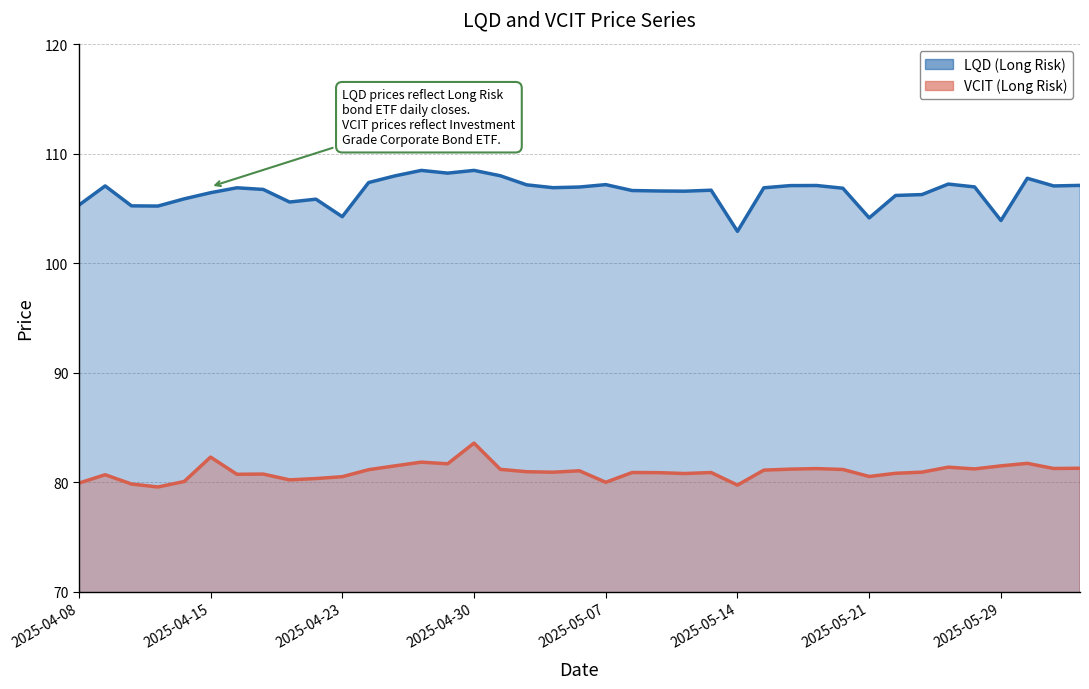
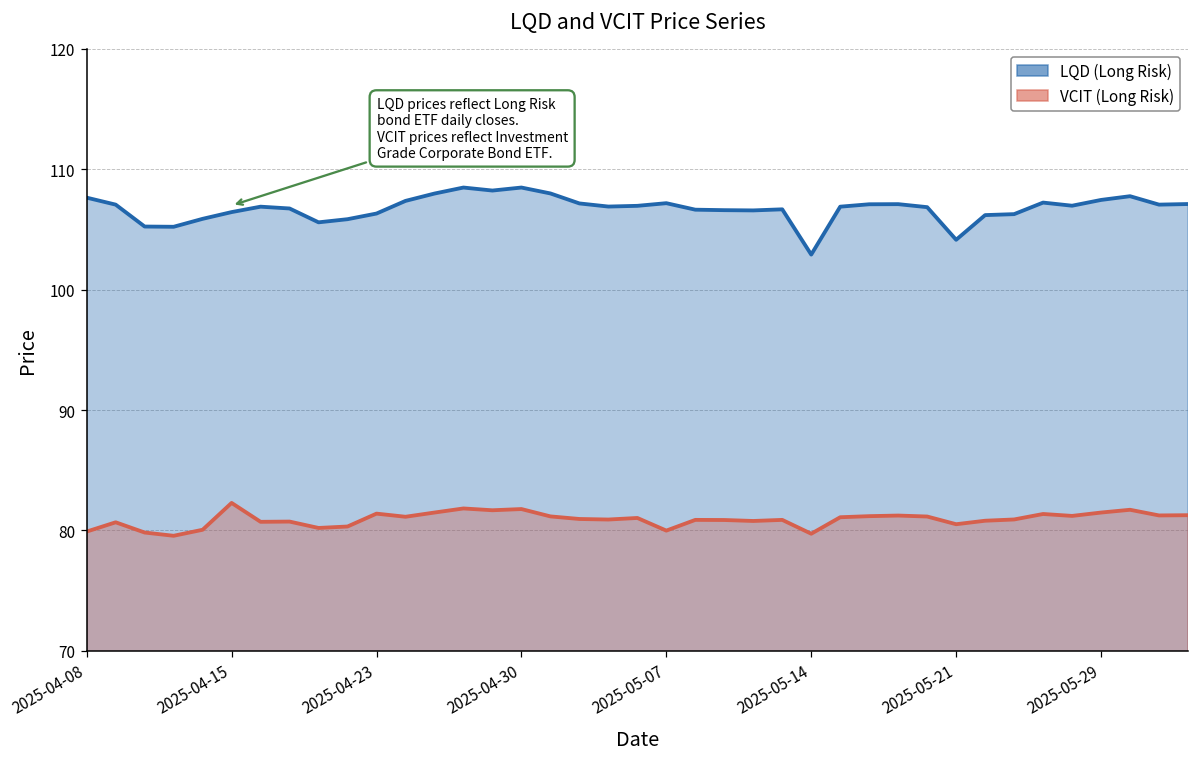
  {
    "LQD (Long Risk)": {
-     "2025-04-08": 105.3,
+     "2025-04-08": 107.7,
      "2025-04-15": 106.5,
-     "2025-04-23": 104.3,
+     "2025-04-23": 106.3,
      "2025-04-30": 108.5,
      "2025-05-07": 107.2,
      "2025-05-14": 102.9,
      "2025-05-21": 104.2,
-     "2025-05-29": 103.9
+     "2025-05-29": 107.5
    },
    "VCIT (Long Risk)": {
      "2025-04-08": 79.9,
      "2025-04-15": 82.3,
-     "2025-04-23": 80.5,
-     "2025-04-30": 83.6,
+     "2025-04-23": 81.4,
+     "2025-04-30": 81.8,
      "2025-05-07": 80.0,
      "2025-05-14": 79.7,
      "2025-05-21": 80.5,
      "2025-05-29": 81.5
    }
  }
